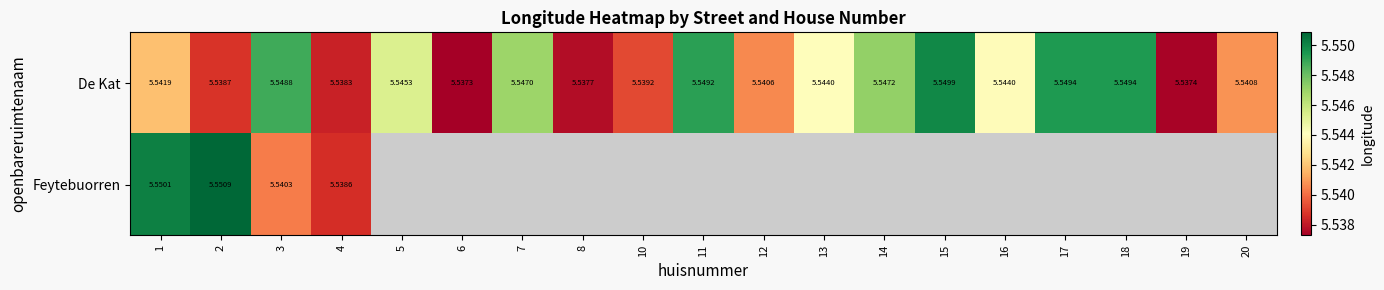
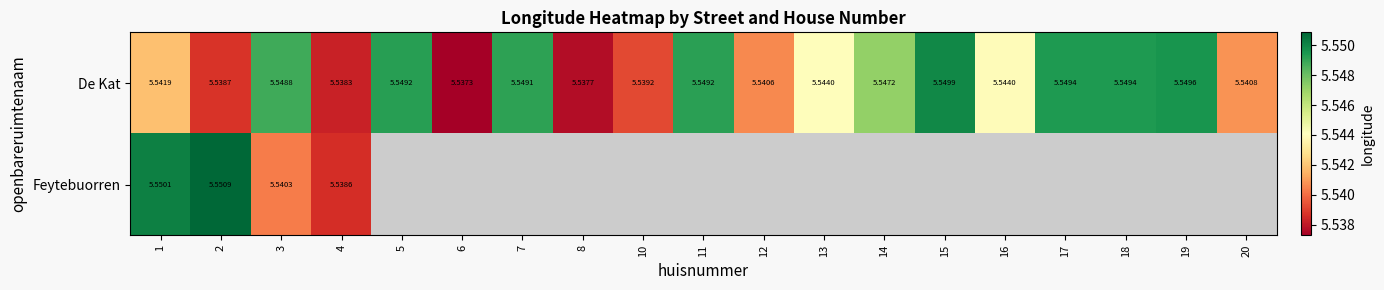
  {
    "De Kat": {
      "1": 5.5419,
      "2": 5.5387,
      "3": 5.5488,
      "4": 5.5383,
-     "5": 5.5453,
+     "5": 5.5492,
      "6": 5.5373,
-     "7": 5.5470,
+     "7": 5.5491,
      "8": 5.5377,
      "10": 5.5392,
      "11": 5.5492,
      "12": 5.5406,
      "13": 5.5440,
      "14": 5.5472,
      "15": 5.5499,
      "16": 5.5440,
      "17": 5.5494,
      "18": 5.5494,
-     "19": 5.5374,
+     "19": 5.5496,
      "20": 5.5408
    },
    "Feytebuorren": {
      "1": 5.5501,
      "2": 5.5509,
      "3": 5.5403,
      "4": 5.5386
    }
  }
